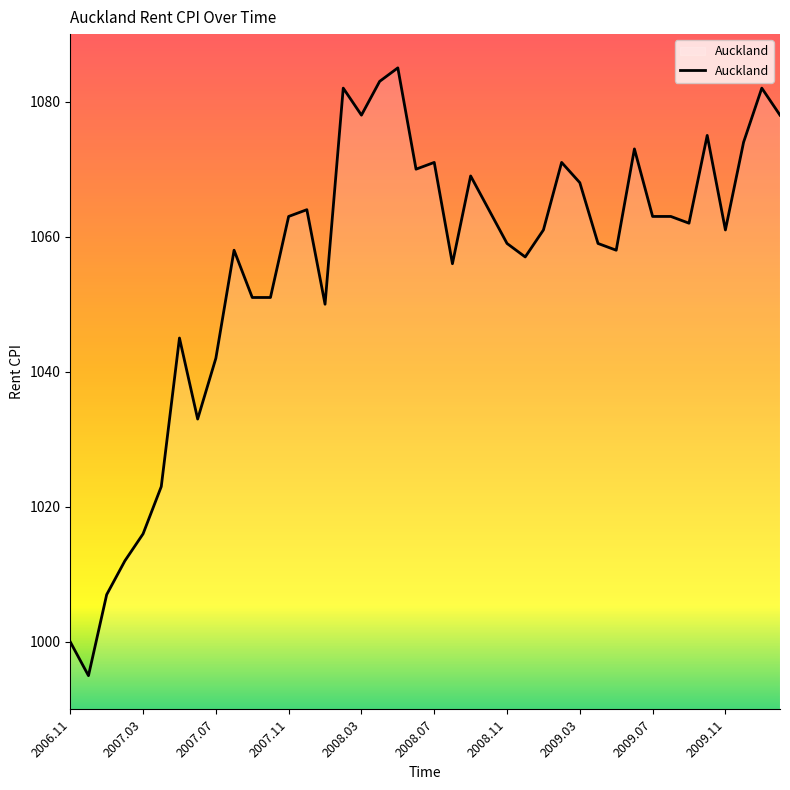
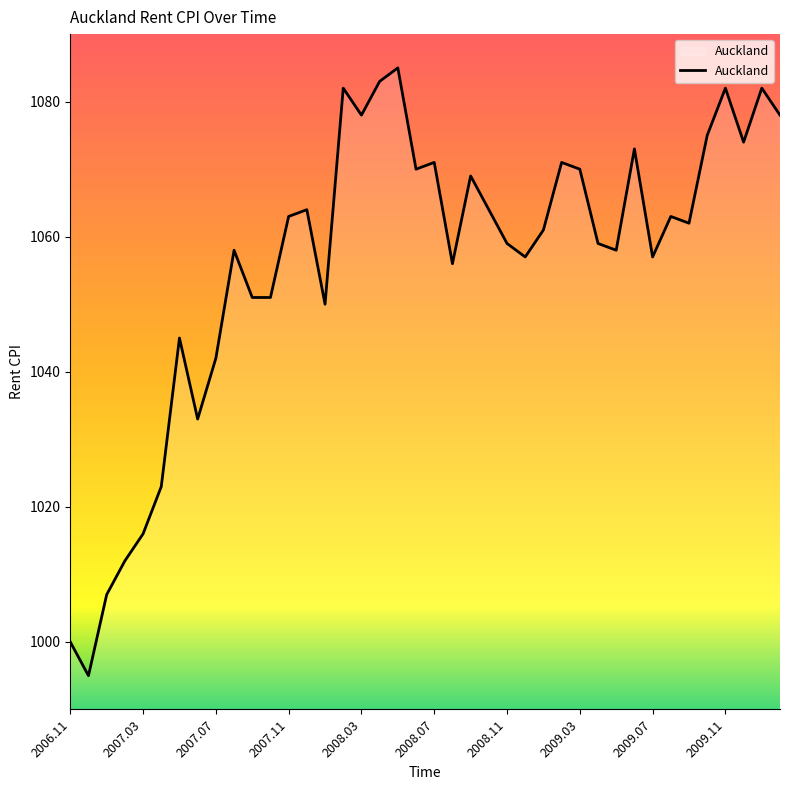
  {
    "2006.11": 1000,
    "2007.03": 1016,
    "2007.07": 1042,
    "2007.11": 1063,
    "2008.03": 1078,
    "2008.07": 1071,
    "2008.11": 1059,
-   "2009.03": 1068,
-   "2009.07": 1063,
-   "2009.11": 1061
+   "2009.03": 1070,
+   "2009.07": 1057,
+   "2009.11": 1082
  }
